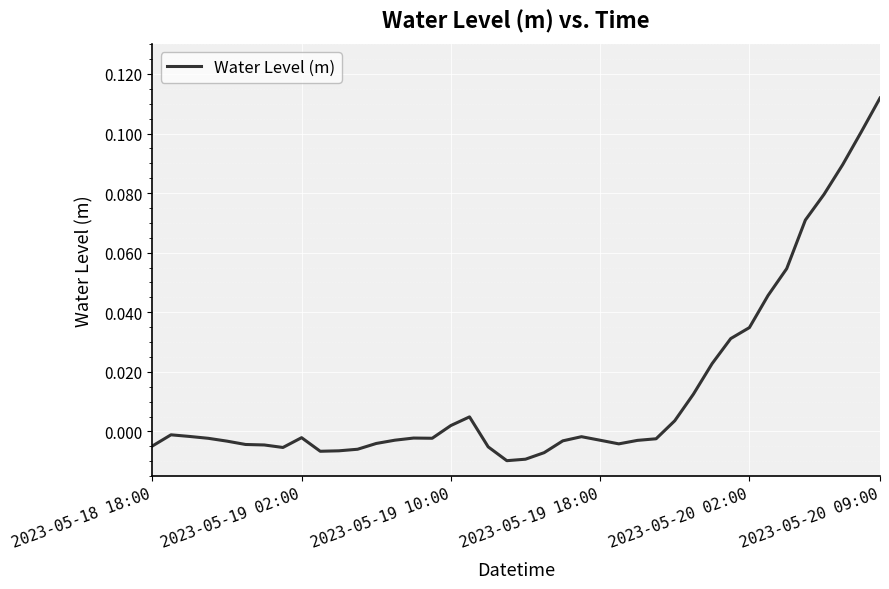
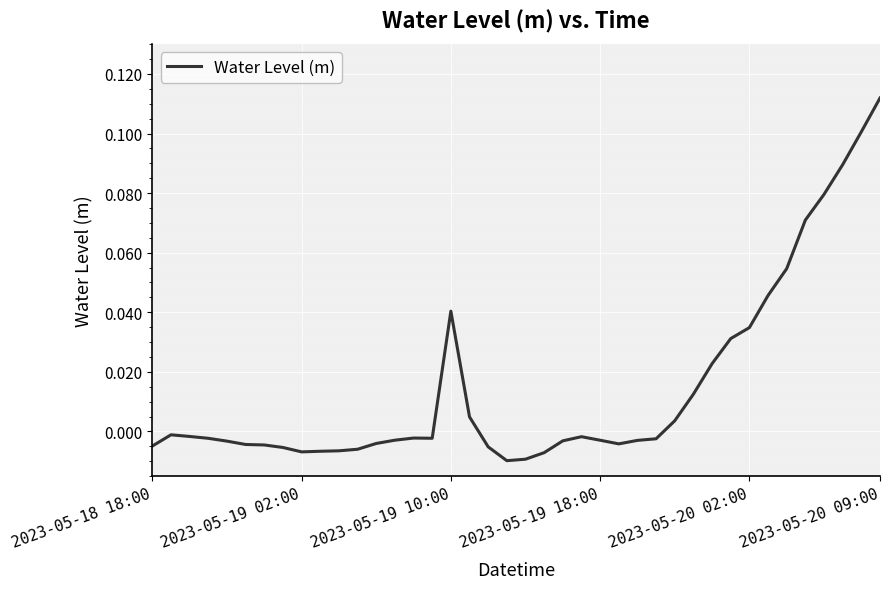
  {
    "2023-05-18 18:00": -0.005,
-   "2023-05-19 02:00": -0.002,
-   "2023-05-19 10:00": 0.002,
+   "2023-05-19 02:00": -0.007,
+   "2023-05-19 10:00": 0.040,
    "2023-05-19 18:00": -0.003,
    "2023-05-20 02:00": 0.035,
    "2023-05-20 09:00": 0.112
  }
